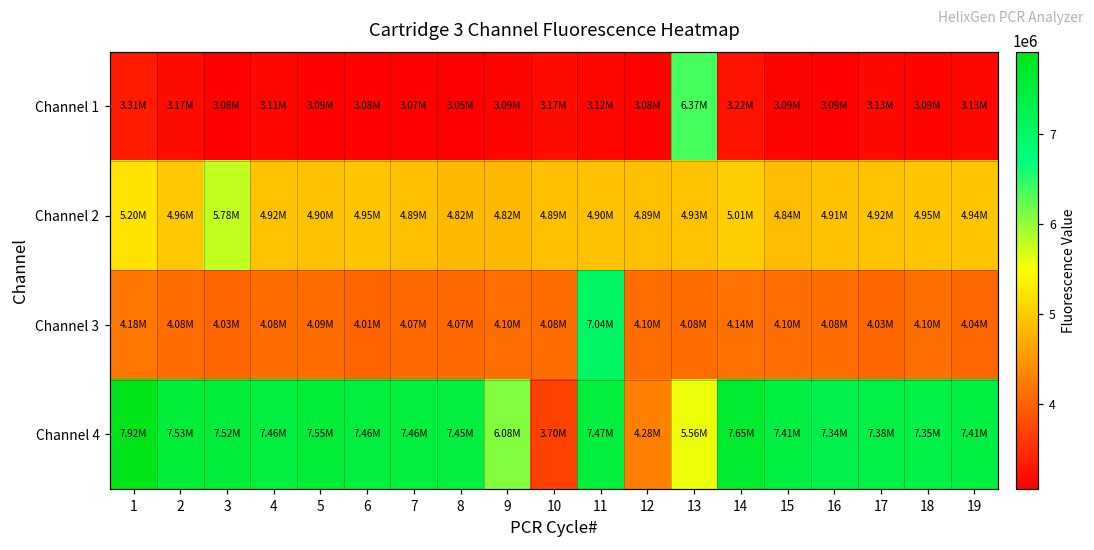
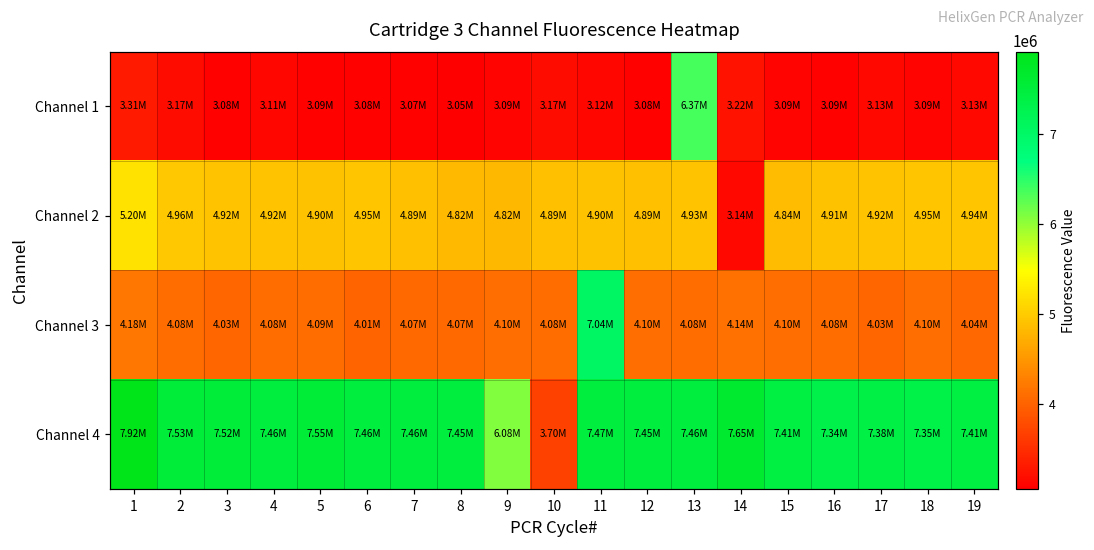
  {
    "Channel 1": {
      "1": "3.31M",
      "2": "3.17M",
      "3": "3.08M",
      "4": "3.11M",
      "5": "3.09M",
      "6": "3.08M",
      "7": "3.07M",
      "8": "3.05M",
      "9": "3.09M",
      "10": "3.17M",
      "11": "3.12M",
      "12": "3.08M",
      "13": "6.37M",
      "14": "3.22M",
      "15": "3.09M",
      "16": "3.09M",
      "17": "3.13M",
      "18": "3.09M",
      "19": "3.13M"
    },
    "Channel 2": {
      "1": "5.20M",
      "2": "4.96M",
-     "3": "5.78M",
+     "3": "4.92M",
      "4": "4.92M",
      "5": "4.90M",
      "6": "4.95M",
      "7": "4.89M",
      "8": "4.82M",
      "9": "4.82M",
      "10": "4.89M",
      "11": "4.90M",
      "12": "4.89M",
      "13": "4.93M",
-     "14": "5.01M",
+     "14": "3.14M",
      "15": "4.84M",
      "16": "4.91M",
      "17": "4.92M",
      "18": "4.95M",
      "19": "4.94M"
    },
    "Channel 3": {
      "1": "4.18M",
      "2": "4.08M",
      "3": "4.03M",
      "4": "4.08M",
      "5": "4.09M",
      "6": "4.01M",
      "7": "4.07M",
      "8": "4.07M",
      "9": "4.10M",
      "10": "4.08M",
      "11": "7.04M",
      "12": "4.10M",
      "13": "4.08M",
      "14": "4.14M",
      "15": "4.10M",
      "16": "4.08M",
      "17": "4.03M",
      "18": "4.10M",
      "19": "4.04M"
    },
    "Channel 4": {
      "1": "7.92M",
      "2": "7.53M",
      "3": "7.52M",
      "4": "7.46M",
      "5": "7.55M",
      "6": "7.46M",
      "7": "7.46M",
      "8": "7.45M",
      "9": "6.08M",
      "10": "3.70M",
      "11": "7.47M",
-     "12": "4.28M",
-     "13": "5.56M",
+     "12": "7.45M",
+     "13": "7.46M",
      "14": "7.65M",
      "15": "7.41M",
      "16": "7.34M",
      "17": "7.38M",
      "18": "7.35M",
      "19": "7.41M"
    }
  }
